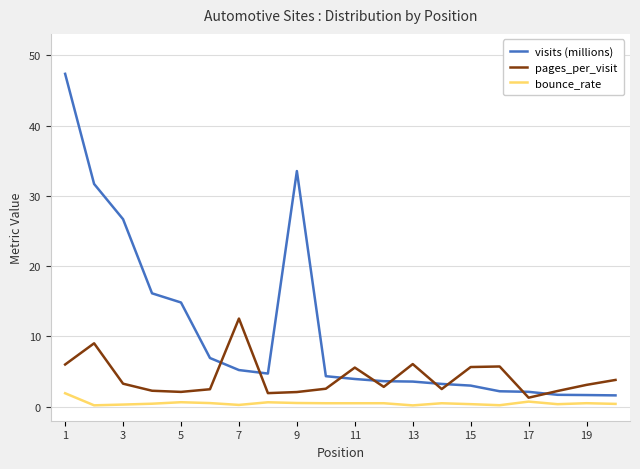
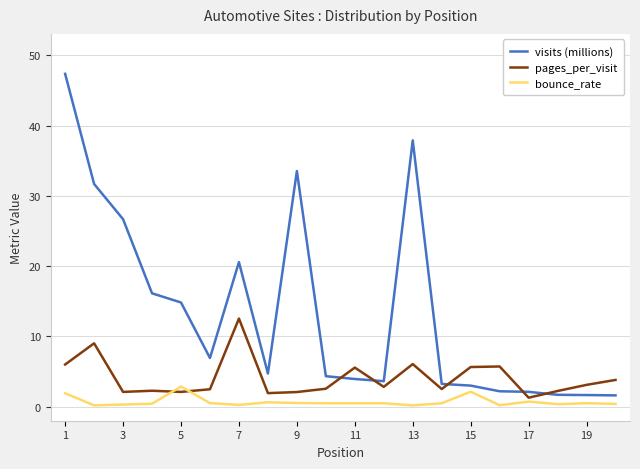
  {
    "visits (millions)": {
      "1": 47,
      "3": 27,
      "5": 15,
-     "7": 5,
+     "7": 21,
      "9": 34,
      "11": 4,
-     "13": 4,
+     "13": 38,
      "15": 3,
      "17": 2,
      "19": 2
    },
    "pages_per_visit": {
      "1": 6,
-     "3": 3,
+     "3": 2,
      "5": 2,
      "7": 13,
      "9": 2,
      "11": 6,
      "13": 6,
      "15": 6,
      "17": 1,
      "19": 3
    },
    "bounce_rate": {
      "1": 2,
      "3": 0,
-     "5": 1,
+     "5": 3,
      "7": 0,
      "9": 1,
      "11": 0,
      "13": 0,
-     "15": 0,
+     "15": 2,
      "17": 1,
      "19": 0
    }
  }
